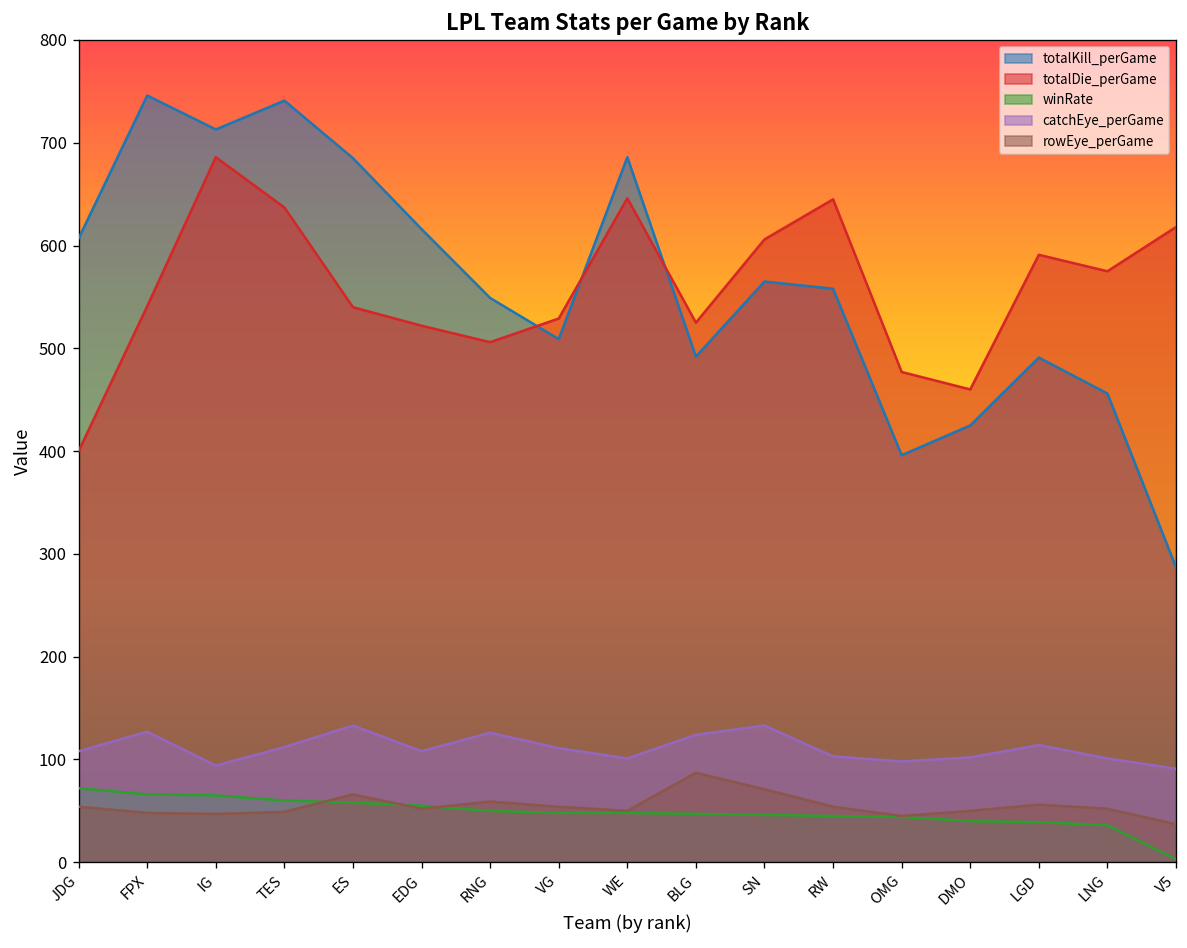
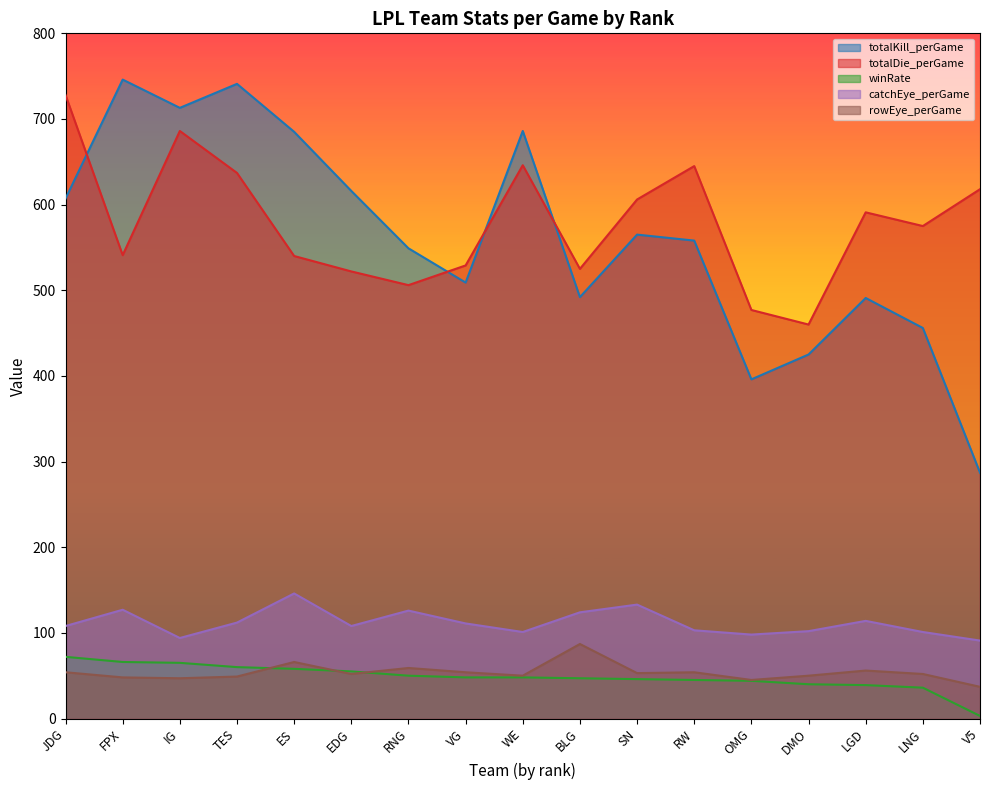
  {
    "totalKill_perGame": {
      "JDG": 610,
      "FPX": 750,
      "IG": 710,
      "TES": 740,
      "ES": 690,
      "EDG": 620,
      "RNG": 550,
      "VG": 510,
      "WE": 690,
      "BLG": 490,
      "SN": 570,
      "RW": 560,
      "OMG": 400,
      "DMO": 430,
      "LGD": 490,
      "LNG": 460,
      "V5": 290
    },
    "totalDie_perGame": {
-     "JDG": 400,
+     "JDG": 730,
      "FPX": 540,
      "IG": 690,
      "TES": 640,
      "ES": 540,
      "EDG": 520,
      "RNG": 510,
      "VG": 530,
      "WE": 650,
      "BLG": 530,
      "SN": 610,
      "RW": 650,
      "OMG": 480,
      "DMO": 460,
      "LGD": 590,
      "LNG": 580,
      "V5": 620
    },
    "winRate": {
      "JDG": 70,
      "FPX": 70,
      "IG": 70,
      "TES": 60,
      "ES": 60,
      "EDG": 60,
      "RNG": 50,
      "VG": 50,
      "BLG": 50,
      "SN": 50,
      "RW": 50,
      "DMO": 40,
      "LGD": 40,
      "LNG": 40,
      "V5": 0
    },
    "catchEye_perGame": {
      "JDG": 110,
      "FPX": 130,
      "IG": 90,
      "TES": 110,
-     "ES": 130,
+     "ES": 150,
      "EDG": 110,
      "RNG": 130,
      "VG": 110,
      "WE": 100,
      "BLG": 120,
      "SN": 130,
      "RW": 100,
      "OMG": 100,
      "DMO": 100,
      "LGD": 110,
      "LNG": 100,
      "V5": 90
    },
    "rowEye_perGame": {
      "JDG": 50,
      "FPX": 50,
      "IG": 50,
      "TES": 50,
      "ES": 70,
      "EDG": 50,
      "RNG": 60,
      "VG": 50,
      "BLG": 90,
-     "SN": 70,
+     "SN": 50,
      "RW": 50,
      "DMO": 50,
      "LGD": 60,
      "LNG": 50,
      "V5": 40
    }
  }
